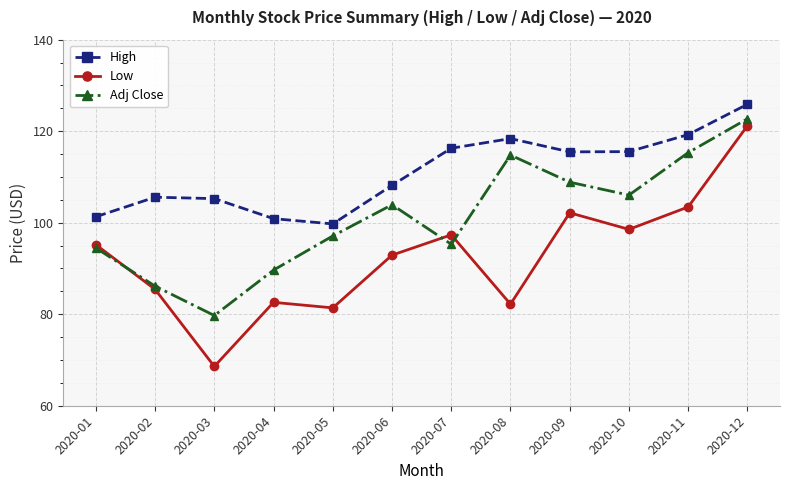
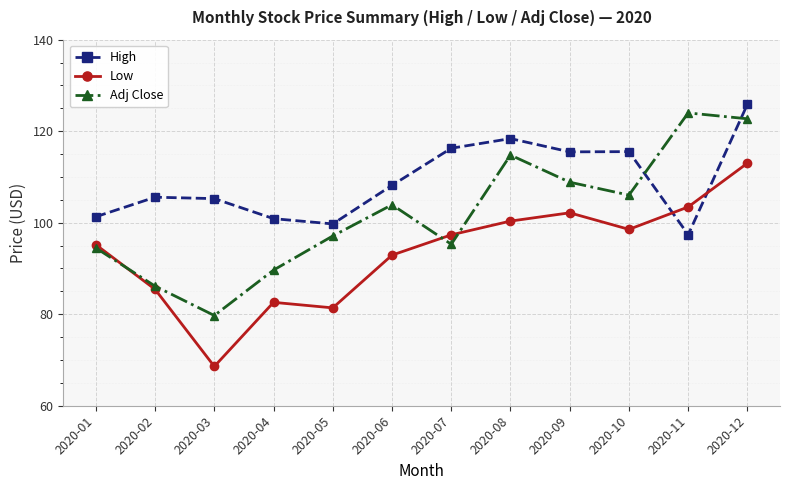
  {
    "High": {
      "2020-01": 101,
      "2020-02": 106,
      "2020-03": 105,
      "2020-04": 101,
      "2020-05": 100,
      "2020-06": 108,
      "2020-07": 116,
      "2020-08": 118,
      "2020-09": 115,
      "2020-10": 116,
-     "2020-11": 119,
+     "2020-11": 97,
      "2020-12": 126
    },
    "Low": {
      "2020-01": 95,
      "2020-02": 85,
      "2020-03": 69,
      "2020-04": 83,
      "2020-05": 81,
      "2020-06": 93,
      "2020-07": 97,
-     "2020-08": 82,
+     "2020-08": 100,
      "2020-09": 102,
      "2020-10": 99,
      "2020-11": 103,
-     "2020-12": 121
+     "2020-12": 113
    },
    "Adj Close": {
      "2020-01": 94,
      "2020-02": 86,
      "2020-03": 80,
      "2020-04": 90,
      "2020-05": 97,
      "2020-06": 104,
      "2020-07": 95,
      "2020-08": 115,
      "2020-09": 109,
      "2020-10": 106,
-     "2020-11": 115,
+     "2020-11": 124,
      "2020-12": 123
    }
  }
